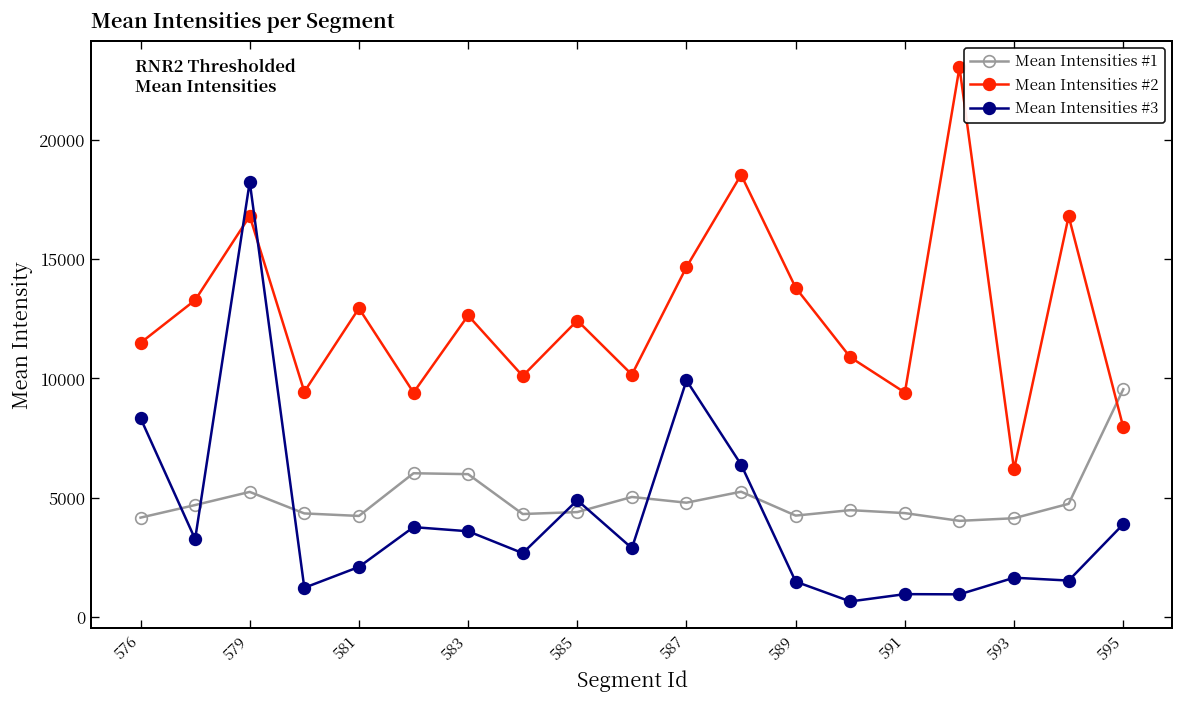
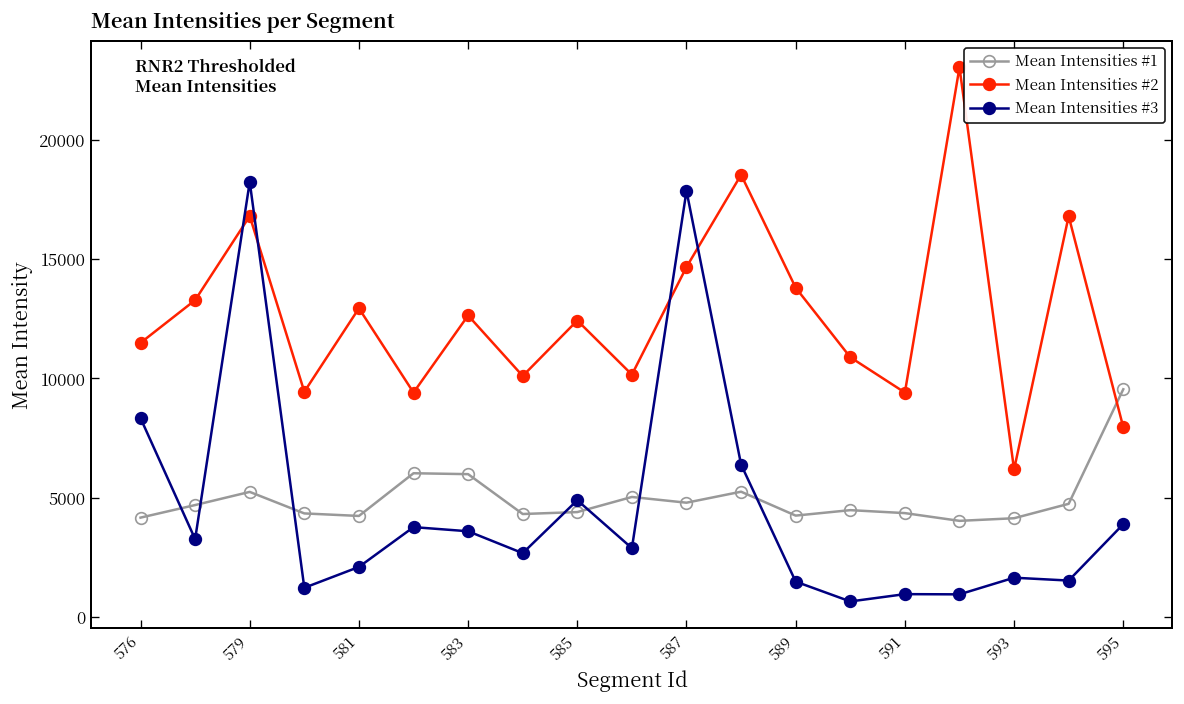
  {
    "Mean Intensities #1": {
      "576": 4200,
      "579": 5200,
      "581": 4200,
      "583": 6000,
      "585": 4400,
      "587": 4800,
      "589": 4200,
      "591": 4400,
      "593": 4100,
      "595": 9500
    },
    "Mean Intensities #2": {
      "576": 11500,
      "579": 16800,
      "581": 12900,
      "583": 12600,
      "585": 12400,
      "587": 14700,
      "589": 13800,
      "591": 9400,
      "593": 6200,
      "595": 8000
    },
    "Mean Intensities #3": {
      "576": 8300,
      "579": 18200,
      "581": 2100,
      "583": 3600,
      "585": 4900,
-     "587": 9900,
+     "587": 17900,
      "589": 1500,
      "591": 1000,
      "593": 1600,
      "595": 3900
    }
  }
